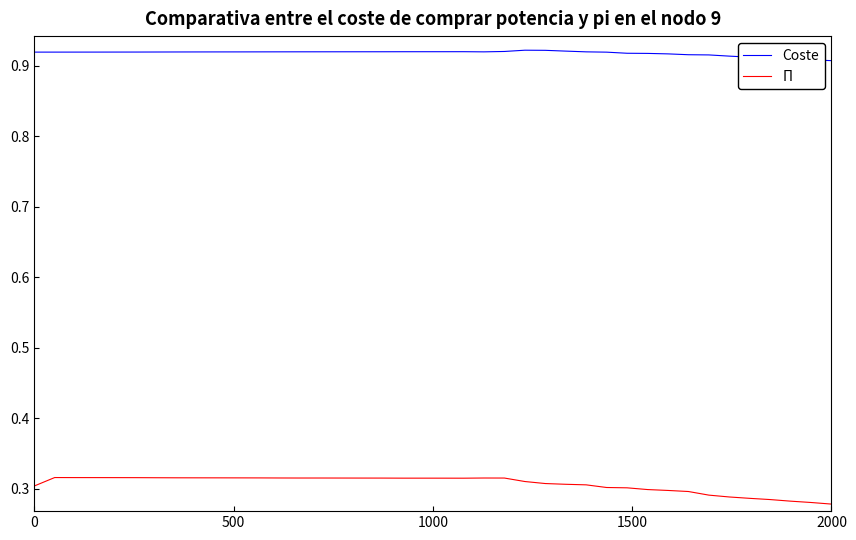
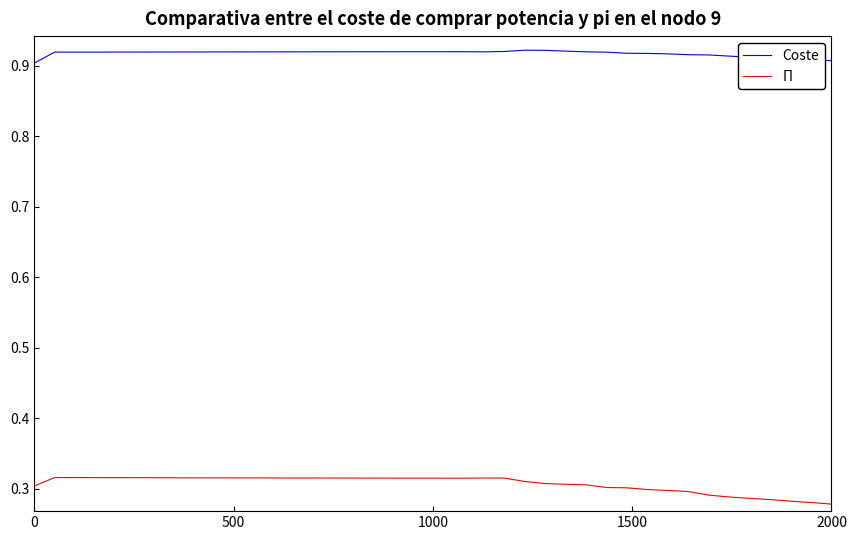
  {
    "Coste": {
-     "0": 0.92,
+     "0": 0.90,
      "2000": 0.91
    },
    "Π": {
      "0": 0.30,
      "2000": 0.28
    }
  }
